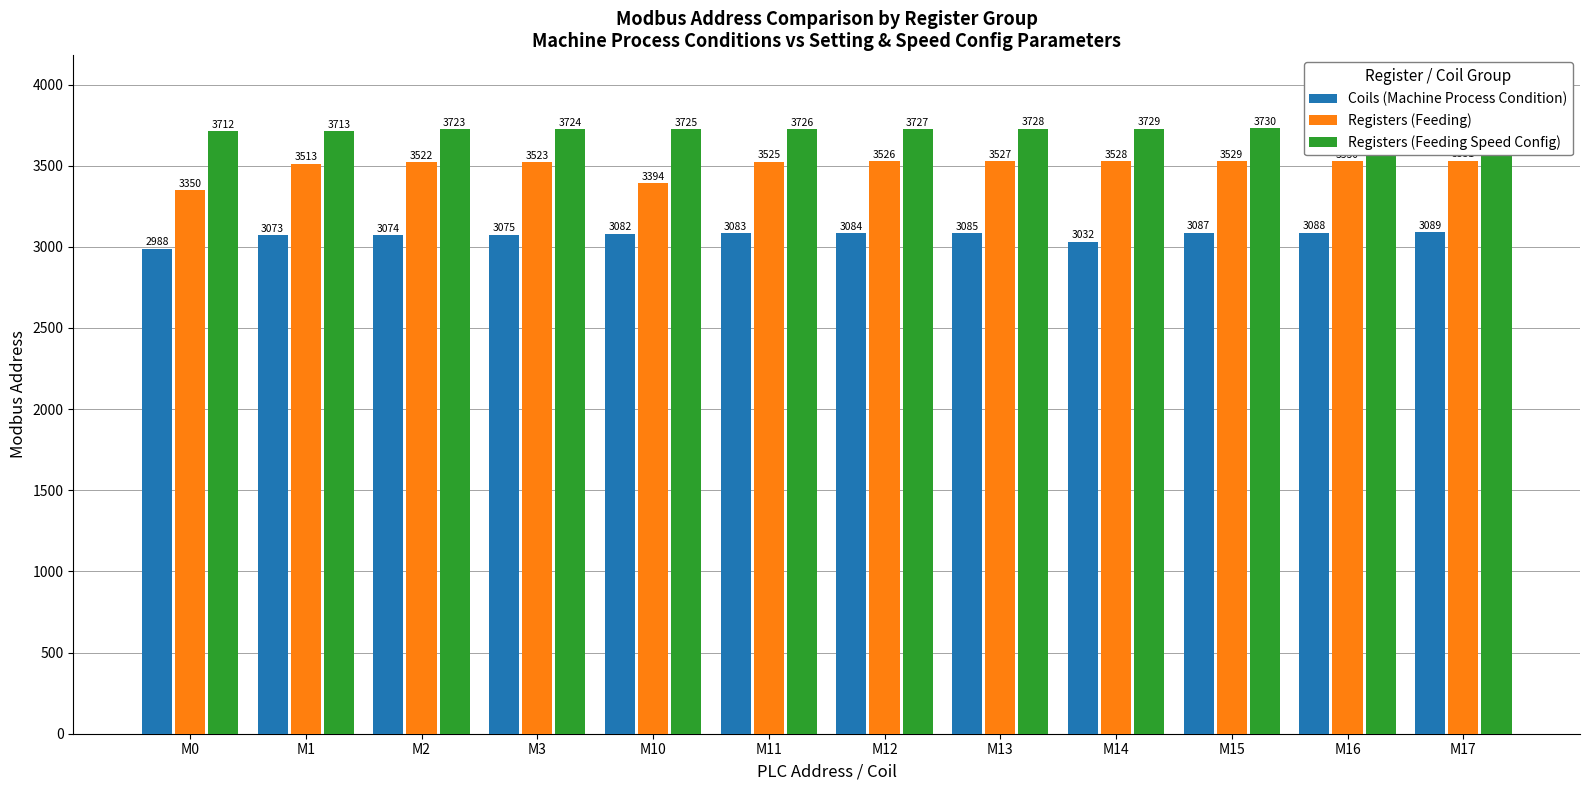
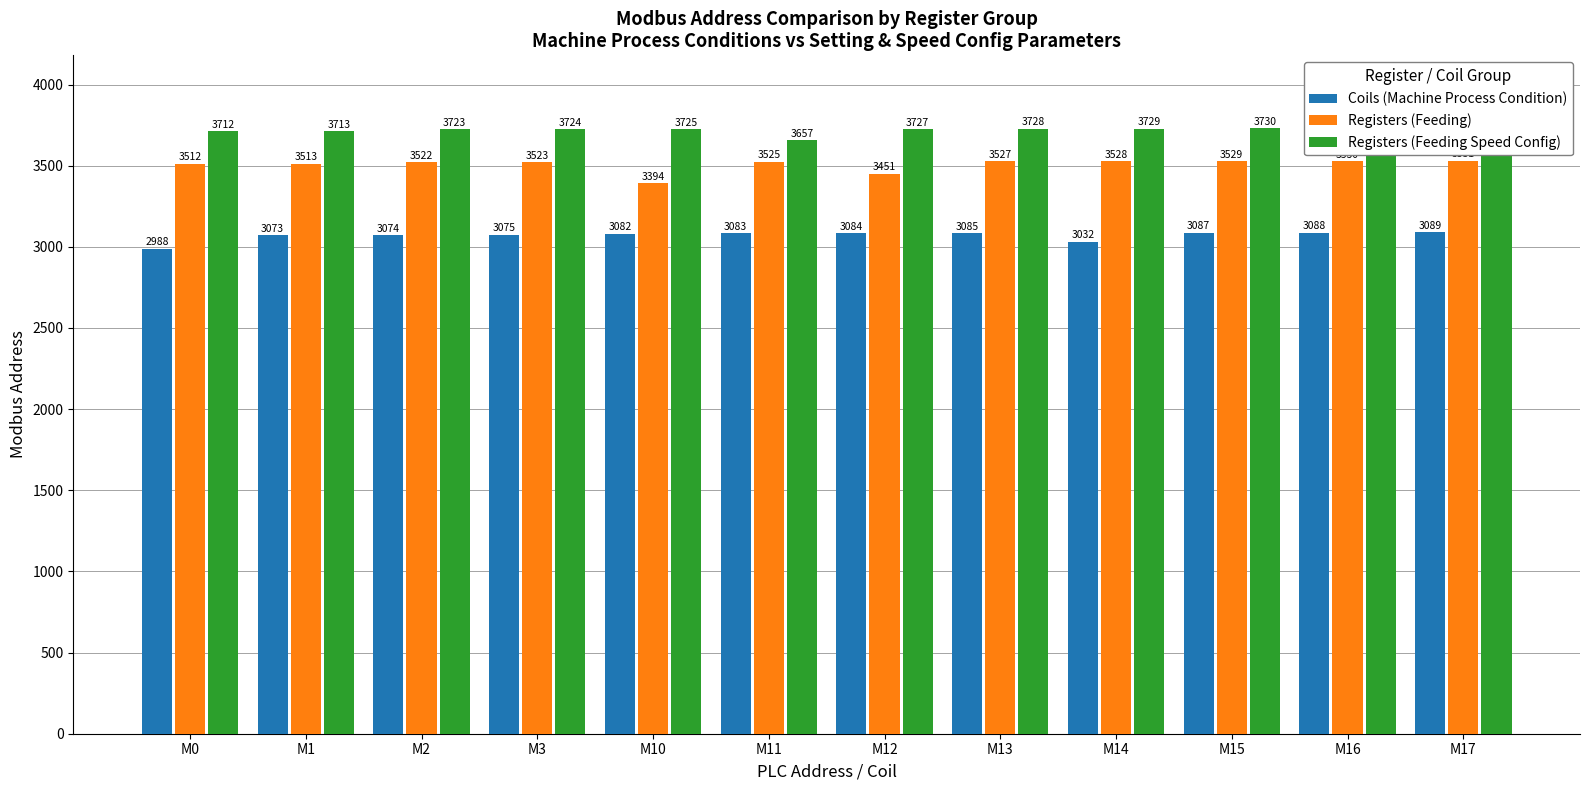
  {
    "Coils (Machine Process Condition)": {
      "M0": 2988,
      "M1": 3073,
      "M2": 3074,
      "M3": 3075,
      "M10": 3082,
      "M11": 3083,
      "M12": 3084,
      "M13": 3085,
      "M14": 3032,
      "M15": 3087,
      "M16": 3088,
      "M17": 3089
    },
    "Registers (Feeding)": {
-     "M0": 3350,
+     "M0": 3512,
      "M1": 3513,
      "M2": 3522,
      "M3": 3523,
      "M10": 3394,
      "M11": 3525,
-     "M12": 3526,
+     "M12": 3451,
      "M13": 3527,
      "M14": 3528,
      "M15": 3529
    },
    "Registers (Feeding Speed Config)": {
      "M0": 3712,
      "M1": 3713,
      "M2": 3723,
      "M3": 3724,
      "M10": 3725,
-     "M11": 3726,
+     "M11": 3657,
      "M12": 3727,
      "M13": 3728,
      "M14": 3729,
      "M15": 3730
    }
  }
